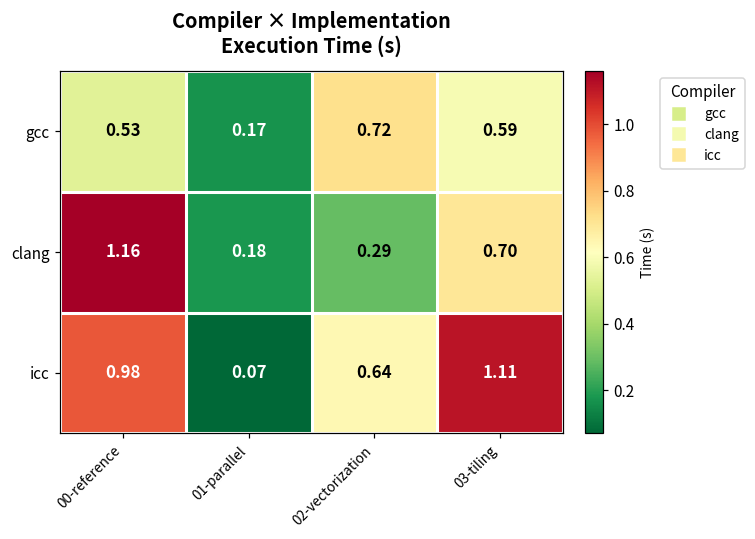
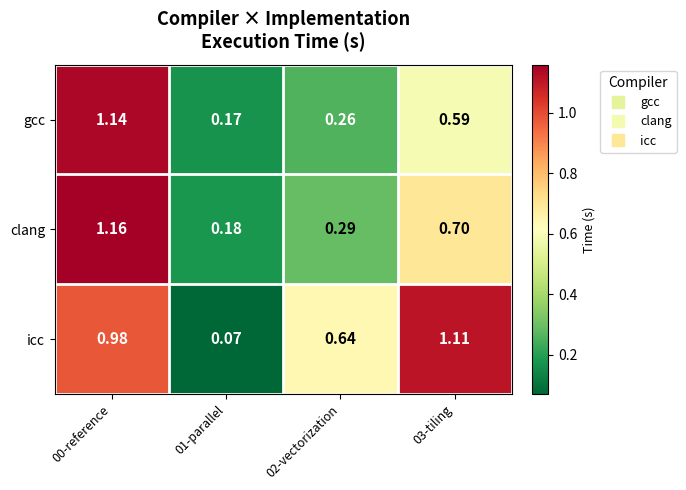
  {
    "gcc": {
-     "00-reference": 0.53,
+     "00-reference": 1.14,
      "01-parallel": 0.17,
-     "02-vectorization": 0.72,
+     "02-vectorization": 0.26,
      "03-tiling": 0.59
    },
    "clang": {
      "00-reference": 1.16,
      "01-parallel": 0.18,
      "02-vectorization": 0.29,
      "03-tiling": 0.70
    },
    "icc": {
      "00-reference": 0.98,
      "01-parallel": 0.07,
      "02-vectorization": 0.64,
      "03-tiling": 1.11
    }
  }
